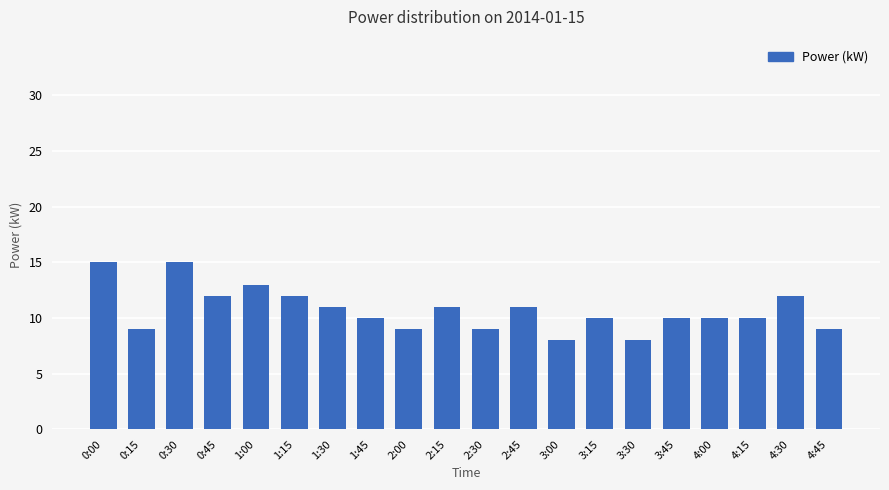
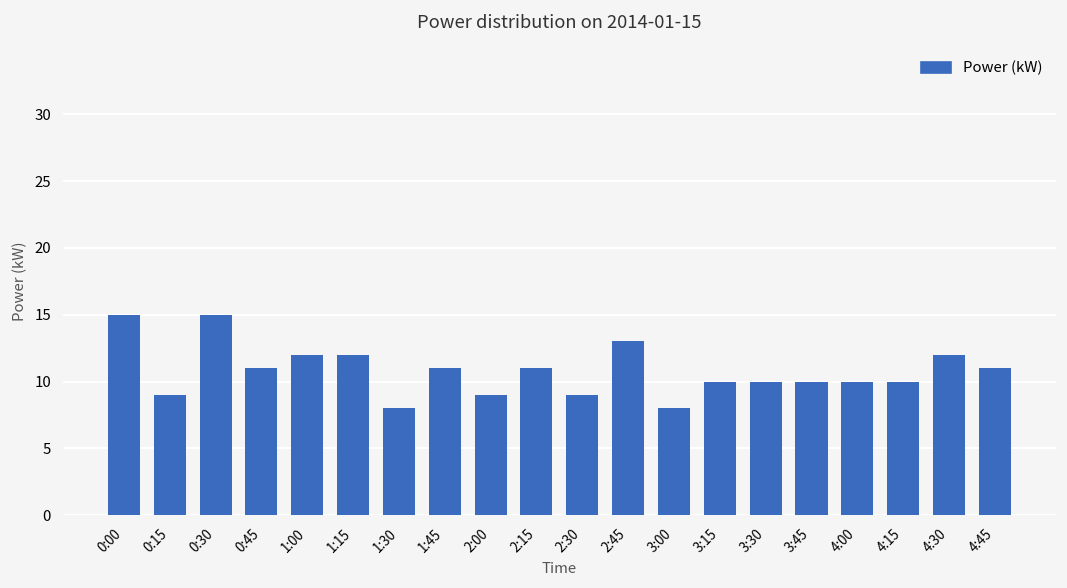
  {
    "0:00": 15,
    "0:15": 9,
    "0:30": 15,
-   "0:45": 12,
-   "1:00": 13,
+   "0:45": 11,
+   "1:00": 12,
    "1:15": 12,
-   "1:30": 11,
-   "1:45": 10,
+   "1:30": 8,
+   "1:45": 11,
    "2:00": 9,
    "2:15": 11,
    "2:30": 9,
-   "2:45": 11,
+   "2:45": 13,
    "3:00": 8,
    "3:15": 10,
-   "3:30": 8,
+   "3:30": 10,
    "3:45": 10,
    "4:00": 10,
    "4:15": 10,
    "4:30": 12,
-   "4:45": 9
+   "4:45": 11
  }
